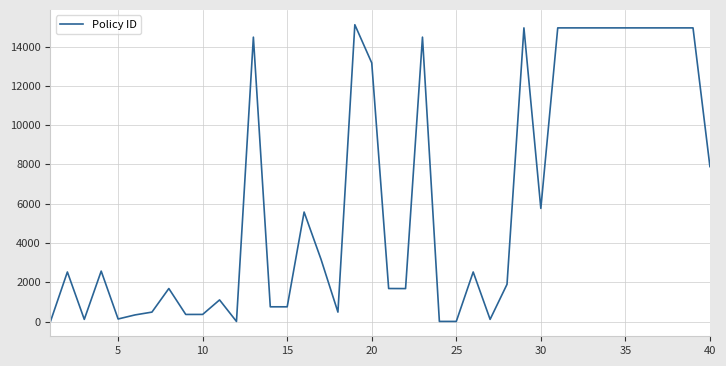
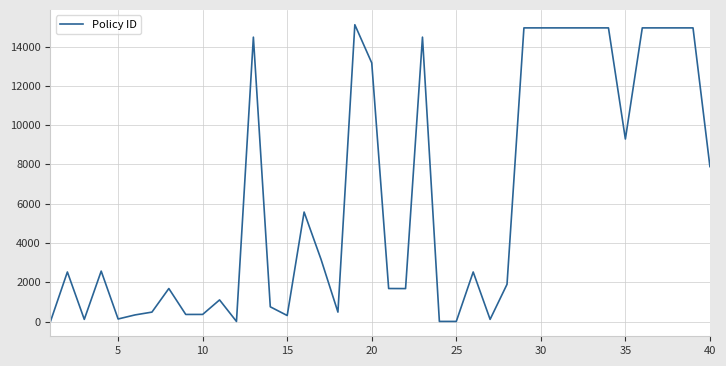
  {
    "5": 100,
    "10": 400,
-   "15": 700,
+   "15": 300,
    "20": 13200,
    "25": 0,
-   "30": 5800,
-   "35": 14900,
+   "30": 14900,
+   "35": 9300,
    "40": 7900
  }
